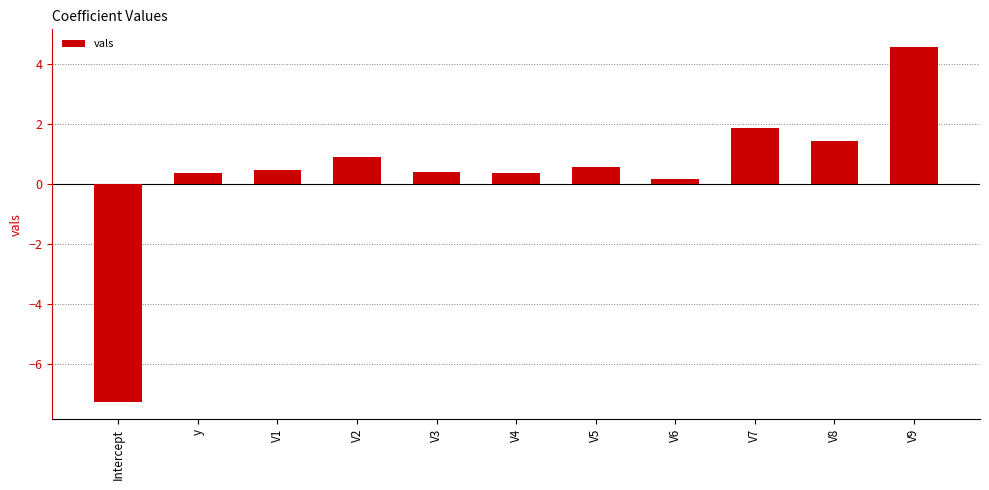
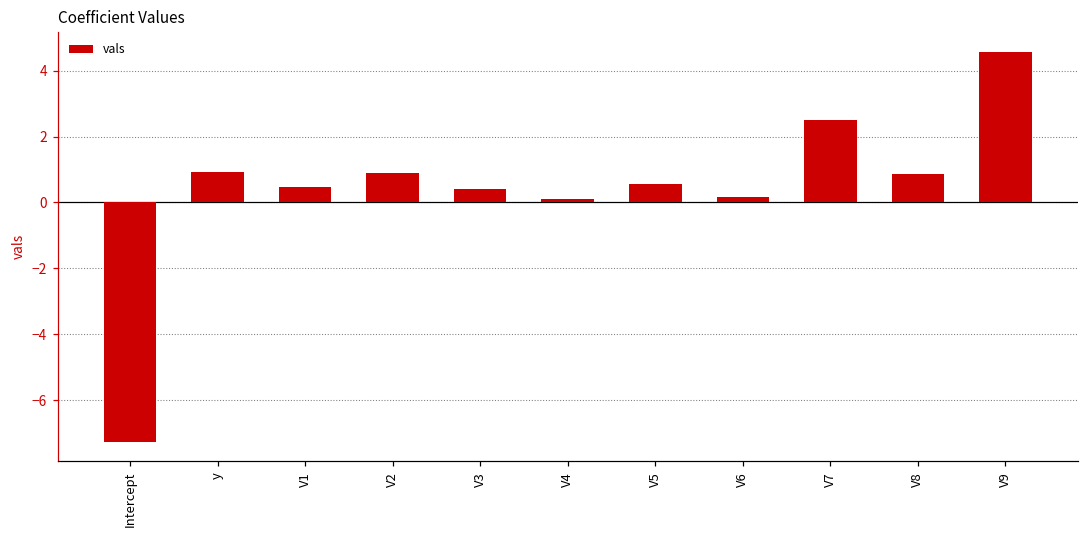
  {
    "Intercept": -7.3,
-   "y": 0.4,
+   "y": 0.9,
    "V1": 0.5,
    "V2": 0.9,
    "V3": 0.4,
-   "V4": 0.4,
+   "V4": 0.1,
    "V5": 0.6,
    "V6": 0.2,
-   "V7": 1.9,
-   "V8": 1.4,
+   "V7": 2.5,
+   "V8": 0.9,
    "V9": 4.6
  }
